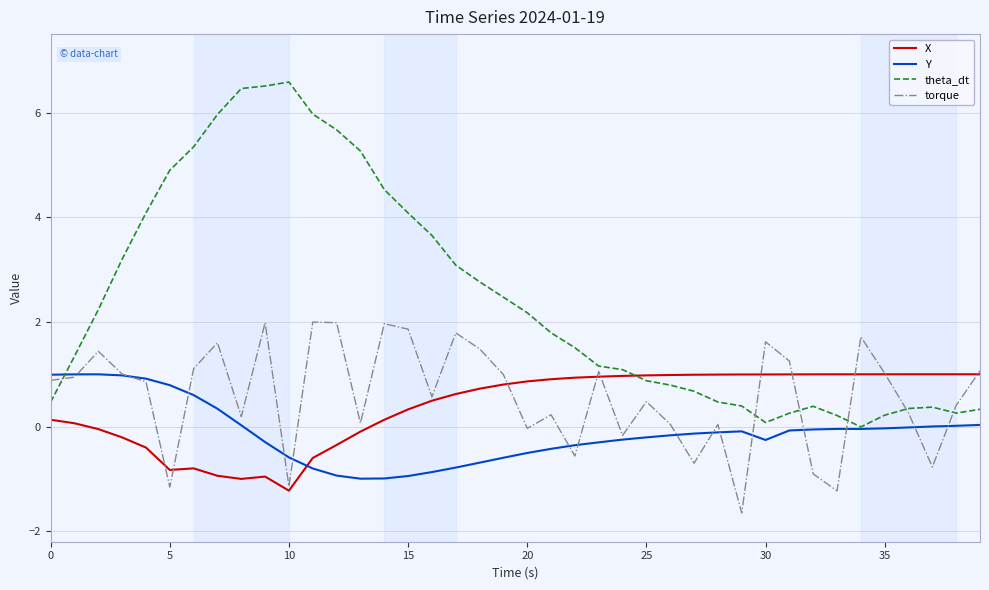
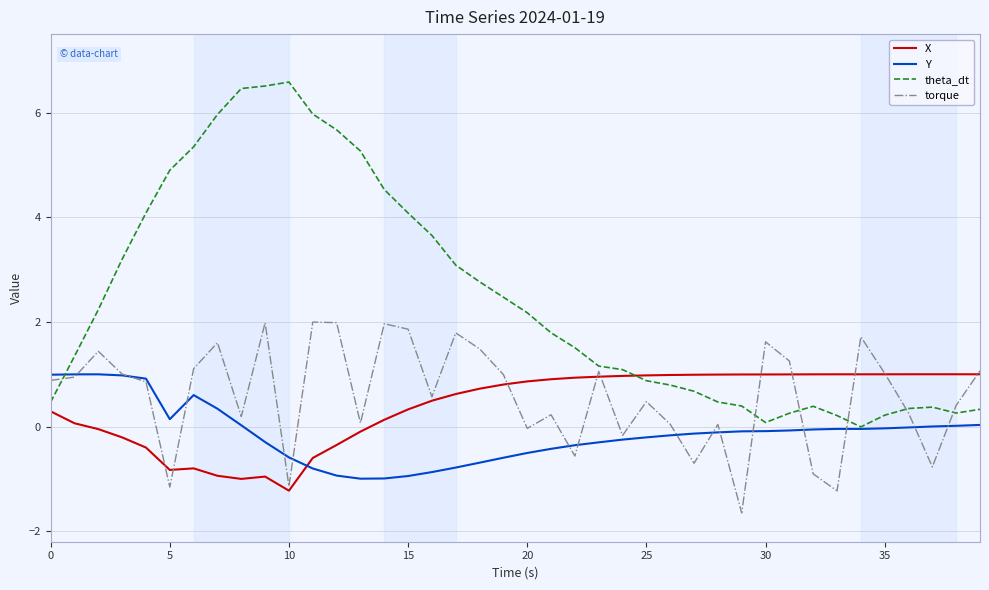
  {
    "X": {
-     "0": 0.1,
+     "0": 0.3,
      "5": -0.8,
      "10": -1.2,
      "15": 0.3,
      "20": 0.9,
      "25": 1.0,
      "30": 1.0
    },
    "Y": {
      "0": 1.0,
-     "5": 0.8,
+     "5": 0.1,
      "10": -0.6,
      "15": -0.9,
      "20": -0.5,
      "25": -0.2,
-     "30": -0.3,
+     "30": -0.1,
      "35": 0.0
    },
    "theta_dt": {
      "0": 0.5,
      "5": 4.9,
      "10": 6.6,
      "15": 4.1,
      "20": 2.2,
      "25": 0.9,
      "30": 0.1,
      "35": 0.2
    },
    "torque": {
      "0": 0.9,
      "5": -1.2,
      "10": -1.1,
      "15": 1.9,
      "20": 0.0,
      "25": 0.5,
      "30": 1.6
    }
  }
